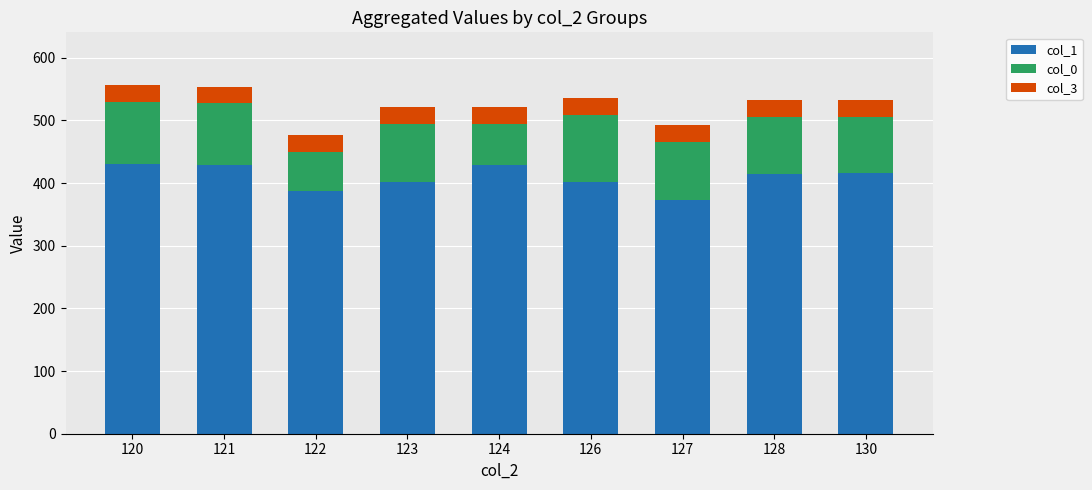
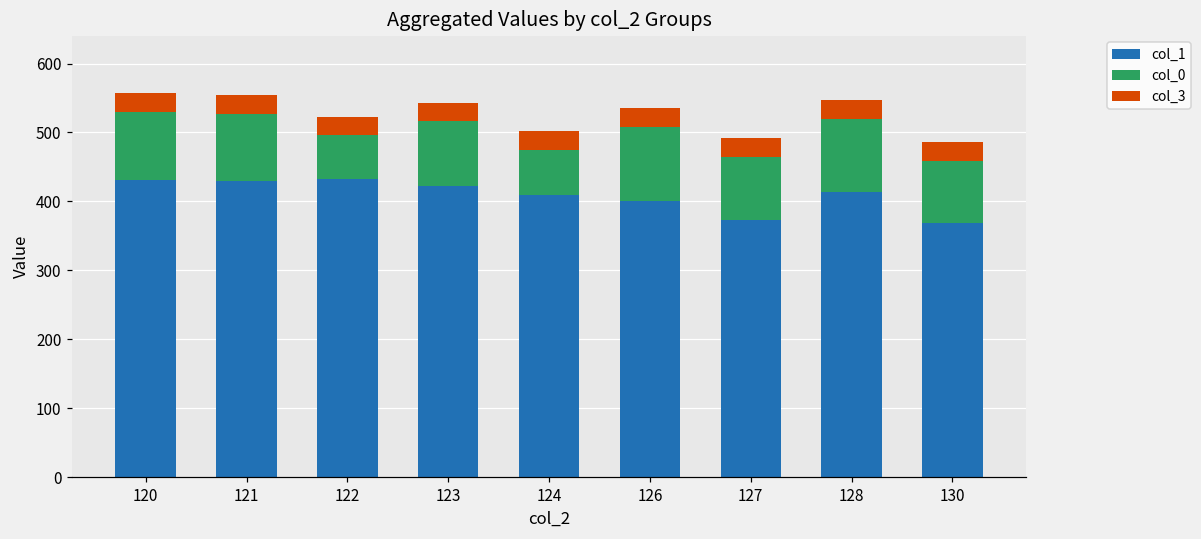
  {
    "col_1": {
      "120": 430,
      "121": 430,
-     "122": 390,
-     "123": 400,
-     "124": 430,
+     "122": 430,
+     "123": 420,
+     "124": 410,
      "126": 400,
      "127": 370,
      "128": 410,
-     "130": 420
+     "130": 370
    },
    "col_0": {
      "120": 100,
      "121": 100,
      "122": 60,
      "123": 90,
      "124": 70,
      "126": 110,
      "127": 90,
-     "128": 90,
+     "128": 110,
      "130": 90
    },
    "col_3": {
      "120": 30,
      "121": 30,
      "122": 30,
      "123": 30,
      "124": 30,
      "126": 30,
      "127": 30,
      "128": 30,
      "130": 30
    }
  }
